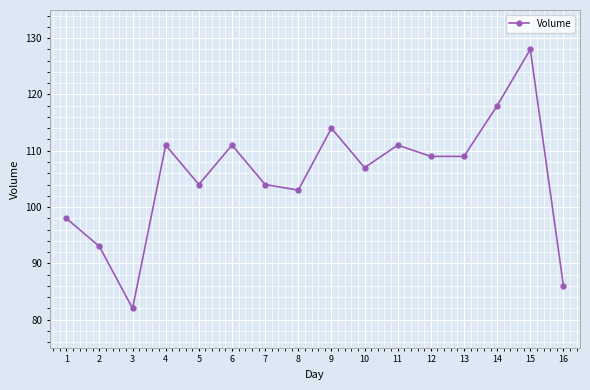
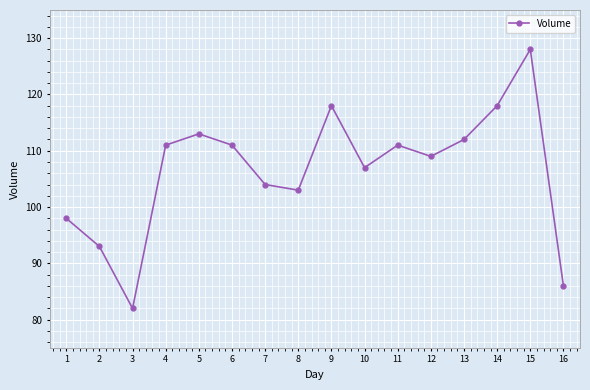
  {
    "1": 98,
    "2": 93,
    "3": 82,
    "4": 111,
-   "5": 104,
+   "5": 113,
    "6": 111,
    "7": 104,
    "8": 103,
-   "9": 114,
+   "9": 118,
    "10": 107,
    "11": 111,
    "12": 109,
-   "13": 109,
+   "13": 112,
    "14": 118,
    "15": 128,
    "16": 86
  }
